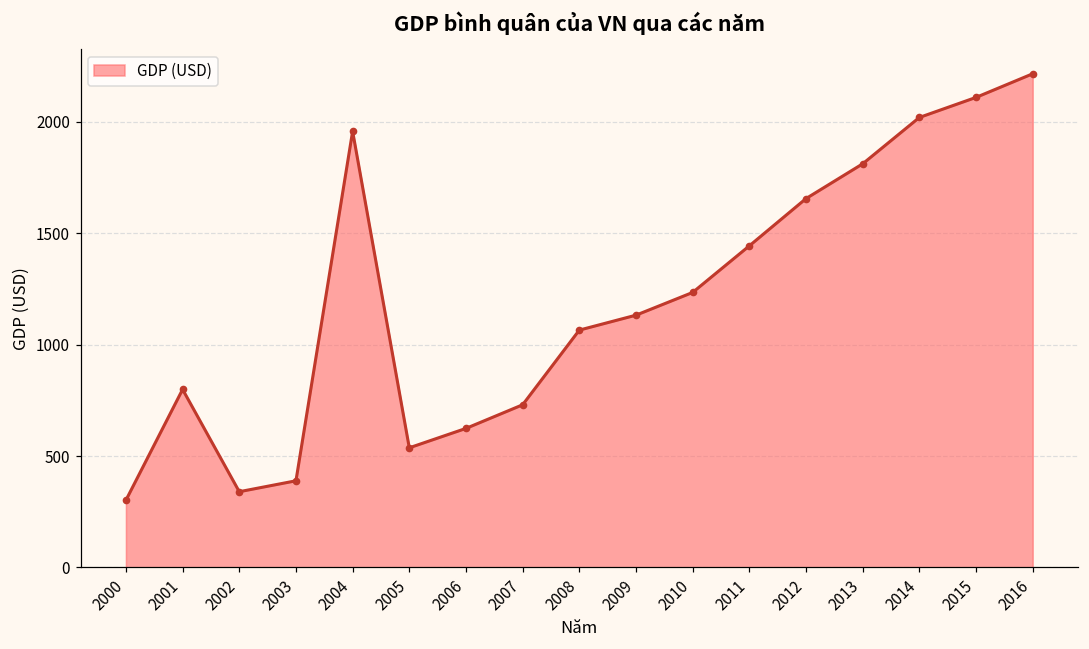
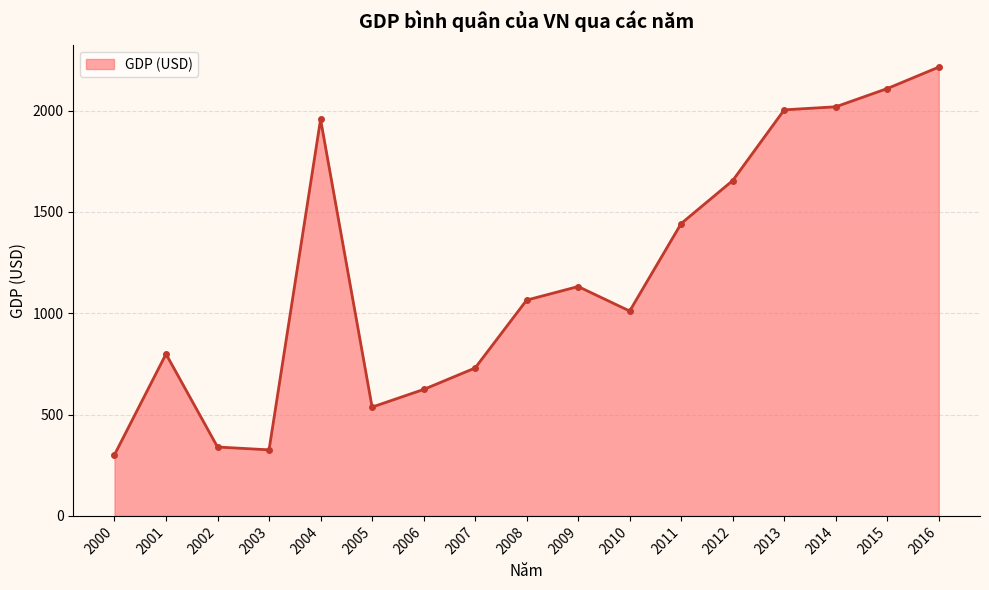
  {
    "2000": 300,
    "2001": 800,
    "2002": 340,
-   "2003": 390,
+   "2003": 330,
    "2004": 1960,
    "2005": 540,
    "2006": 620,
    "2007": 730,
    "2008": 1070,
    "2009": 1130,
-   "2010": 1230,
+   "2010": 1010,
    "2011": 1440,
    "2012": 1660,
-   "2013": 1810,
+   "2013": 2000,
    "2014": 2020,
    "2015": 2110,
    "2016": 2220
  }
